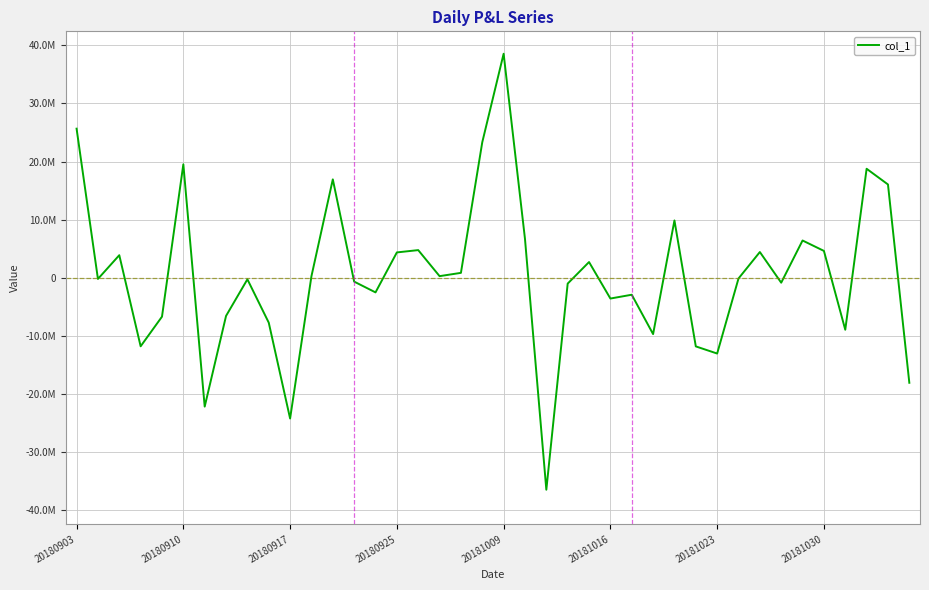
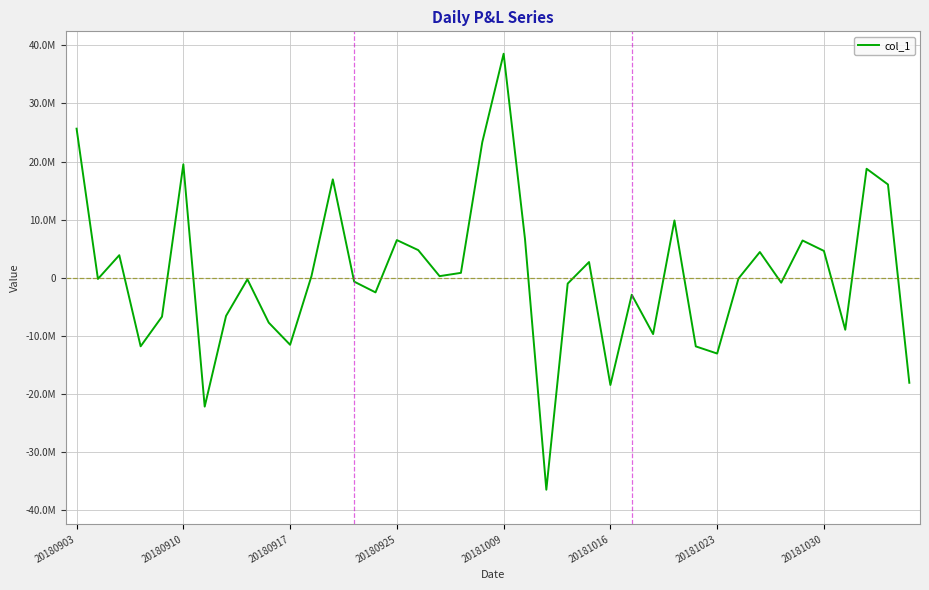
  {
    "20180903": 26000000,
    "20180910": 20000000,
-   "20180917": -24000000,
-   "20180925": 4000000,
+   "20180917": -12000000,
+   "20180925": 6000000,
    "20181009": 39000000,
-   "20181016": -4000000,
+   "20181016": -18000000,
    "20181023": -13000000,
    "20181030": 5000000
  }
